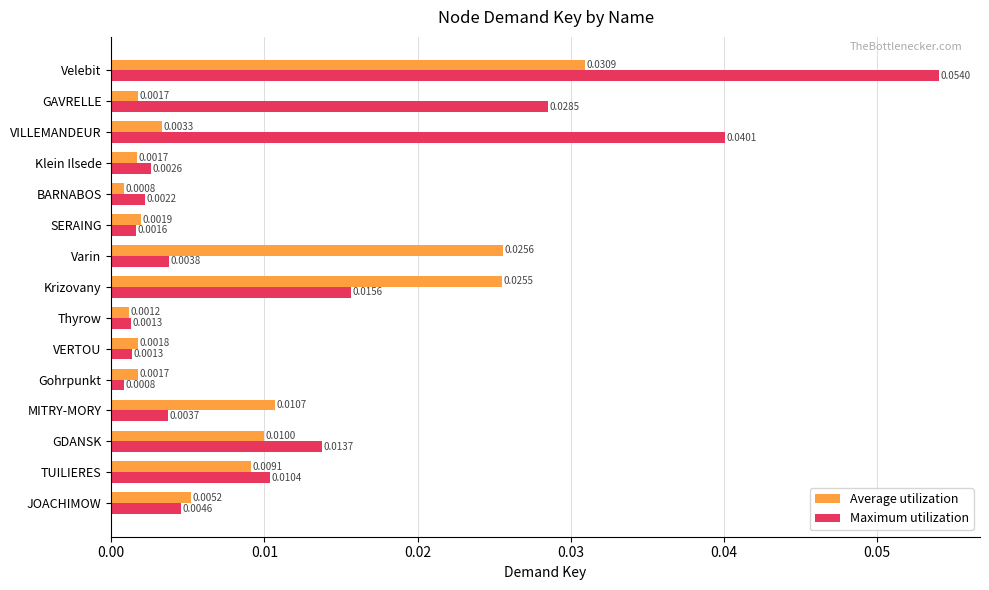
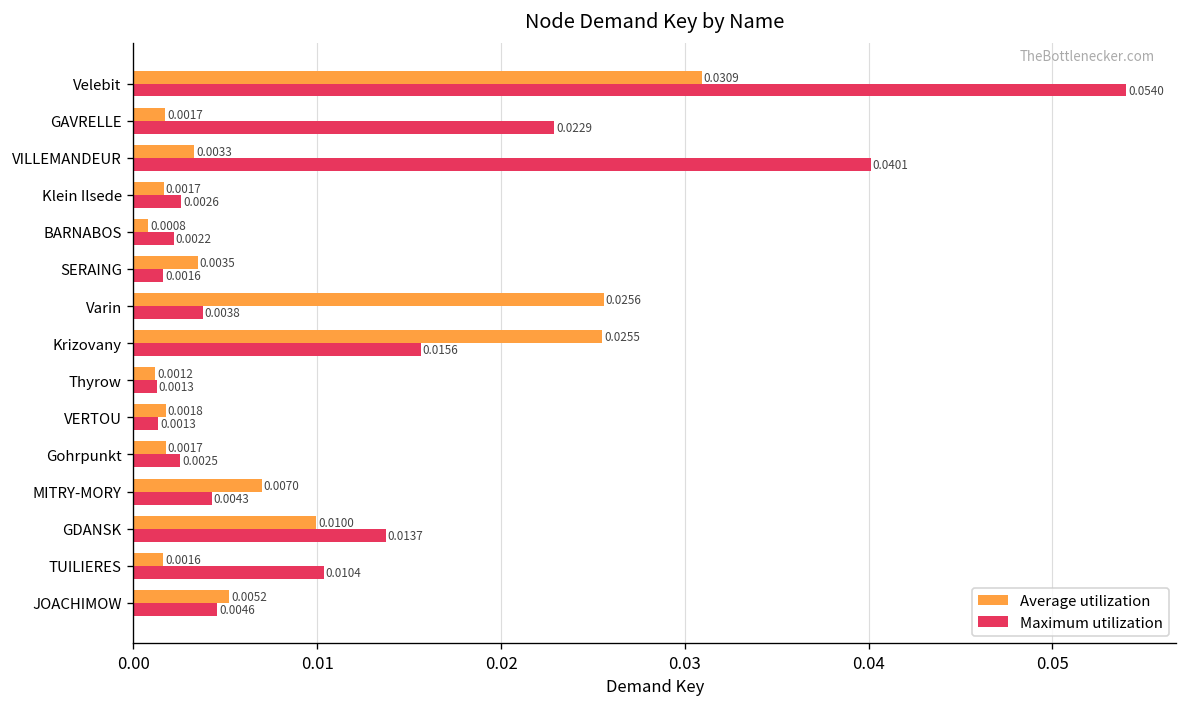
  {
    "Average utilization": {
      "Velebit": 0.0309,
      "GAVRELLE": 0.0017,
      "VILLEMANDEUR": 0.0033,
      "Klein Ilsede": 0.0017,
      "BARNABOS": 0.0008,
-     "SERAING": 0.0019,
+     "SERAING": 0.0035,
      "Varin": 0.0256,
      "Krizovany": 0.0255,
      "Thyrow": 0.0012,
      "VERTOU": 0.0018,
      "Gohrpunkt": 0.0017,
-     "MITRY-MORY": 0.0107,
+     "MITRY-MORY": 0.0070,
      "GDANSK": 0.0100,
-     "TUILIERES": 0.0091,
+     "TUILIERES": 0.0016,
      "JOACHIMOW": 0.0052
    },
    "Maximum utilization": {
      "Velebit": 0.0540,
-     "GAVRELLE": 0.0285,
+     "GAVRELLE": 0.0229,
      "VILLEMANDEUR": 0.0401,
      "Klein Ilsede": 0.0026,
      "BARNABOS": 0.0022,
      "SERAING": 0.0016,
      "Varin": 0.0038,
      "Krizovany": 0.0156,
      "Thyrow": 0.0013,
      "VERTOU": 0.0013,
-     "Gohrpunkt": 0.0008,
-     "MITRY-MORY": 0.0037,
+     "Gohrpunkt": 0.0025,
+     "MITRY-MORY": 0.0043,
      "GDANSK": 0.0137,
      "TUILIERES": 0.0104,
      "JOACHIMOW": 0.0046
    }
  }
